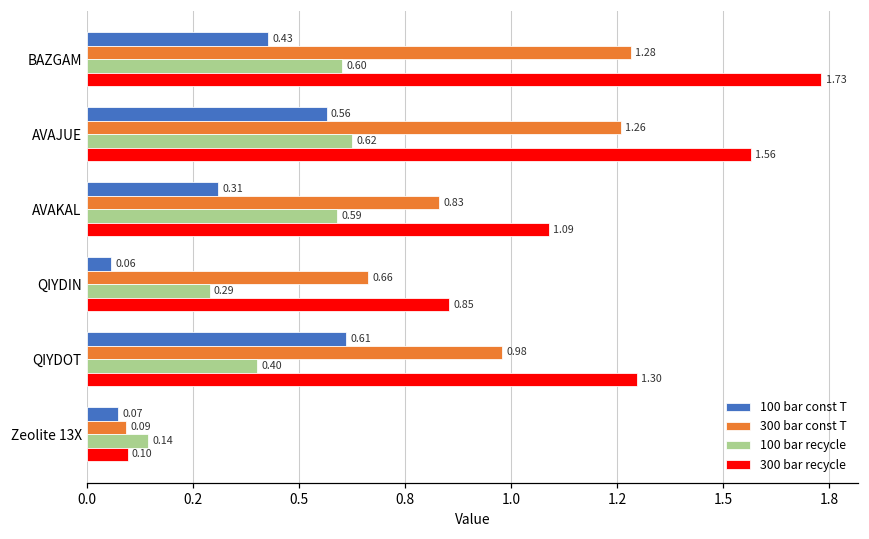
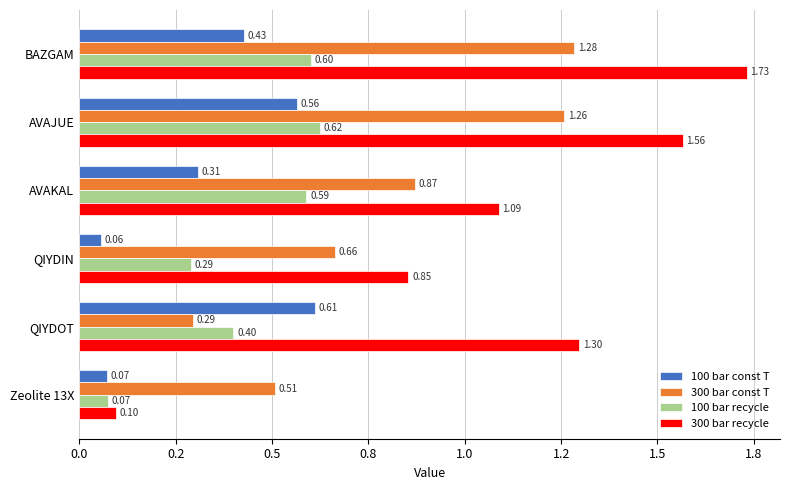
  {
    "100 bar const T": {
      "BAZGAM": 0.43,
      "AVAJUE": 0.56,
      "AVAKAL": 0.31,
      "QIYDIN": 0.06,
      "QIYDOT": 0.61,
      "Zeolite 13X": 0.07
    },
    "300 bar const T": {
      "BAZGAM": 1.28,
      "AVAJUE": 1.26,
-     "AVAKAL": 0.83,
+     "AVAKAL": 0.87,
      "QIYDIN": 0.66,
-     "QIYDOT": 0.98,
-     "Zeolite 13X": 0.09
+     "QIYDOT": 0.29,
+     "Zeolite 13X": 0.51
    },
    "100 bar recycle": {
      "BAZGAM": 0.60,
      "AVAJUE": 0.62,
      "AVAKAL": 0.59,
      "QIYDIN": 0.29,
      "QIYDOT": 0.40,
-     "Zeolite 13X": 0.14
+     "Zeolite 13X": 0.07
    },
    "300 bar recycle": {
      "BAZGAM": 1.73,
      "AVAJUE": 1.56,
      "AVAKAL": 1.09,
      "QIYDIN": 0.85,
      "QIYDOT": 1.30,
      "Zeolite 13X": 0.10
    }
  }
